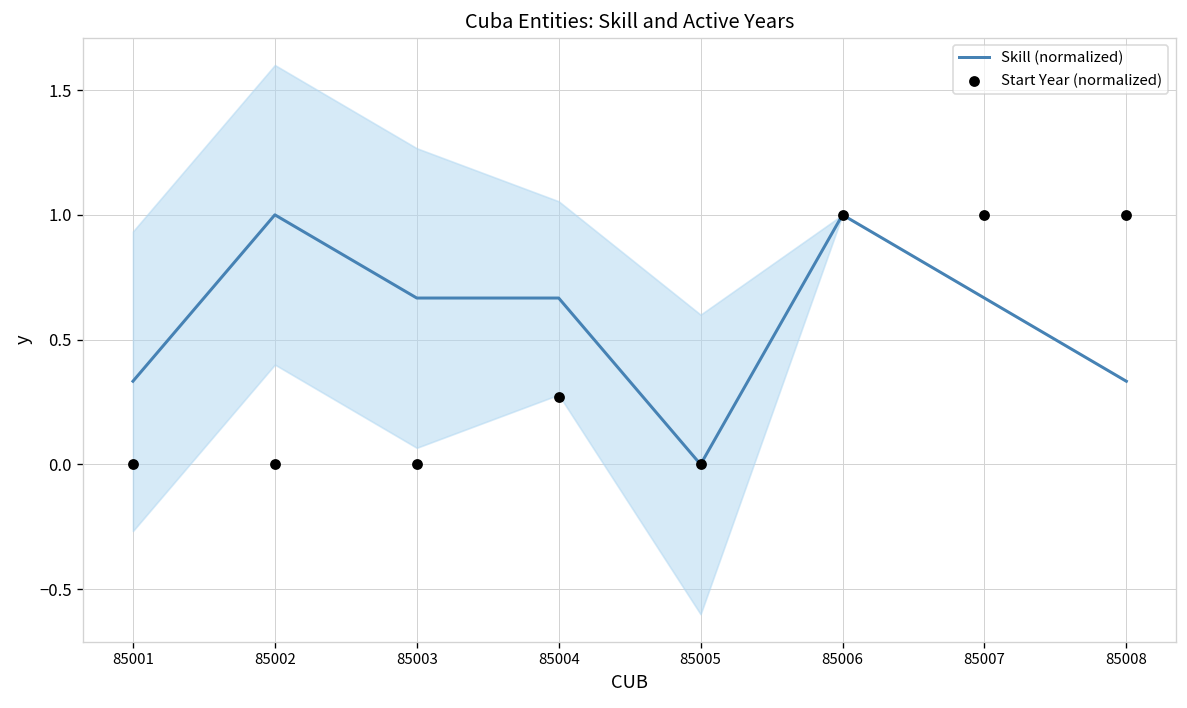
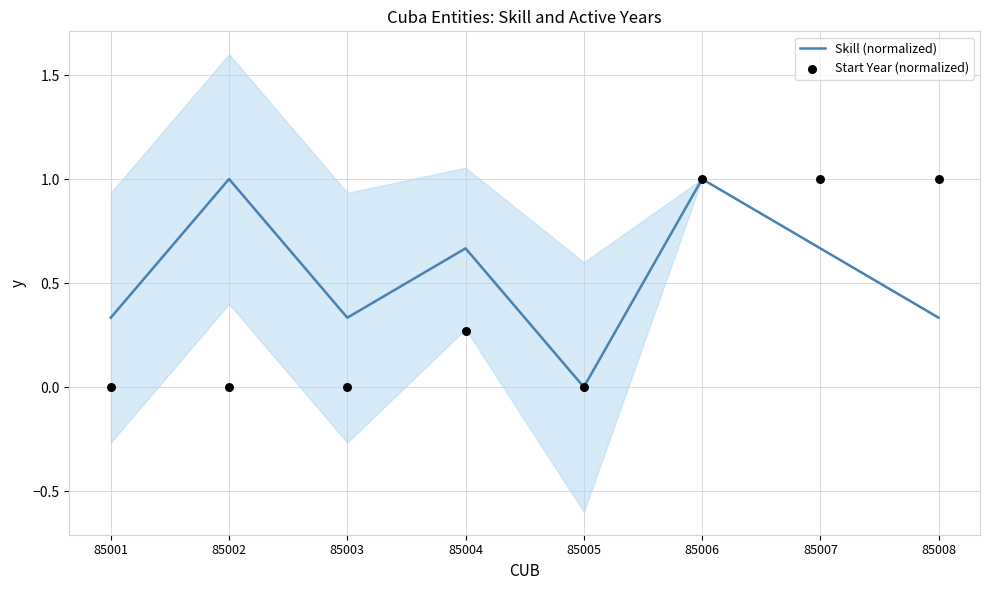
  {
    "Skill (normalized)": {
      "85001": 0.33,
      "85002": 1.00,
-     "85003": 0.67,
+     "85003": 0.33,
      "85004": 0.67
    }
  }
